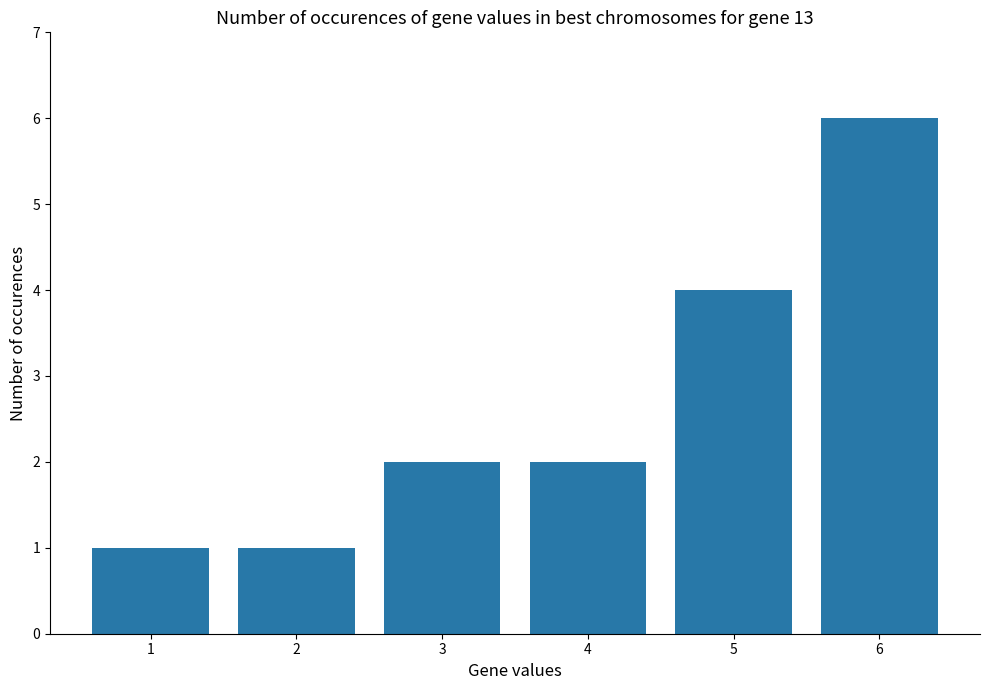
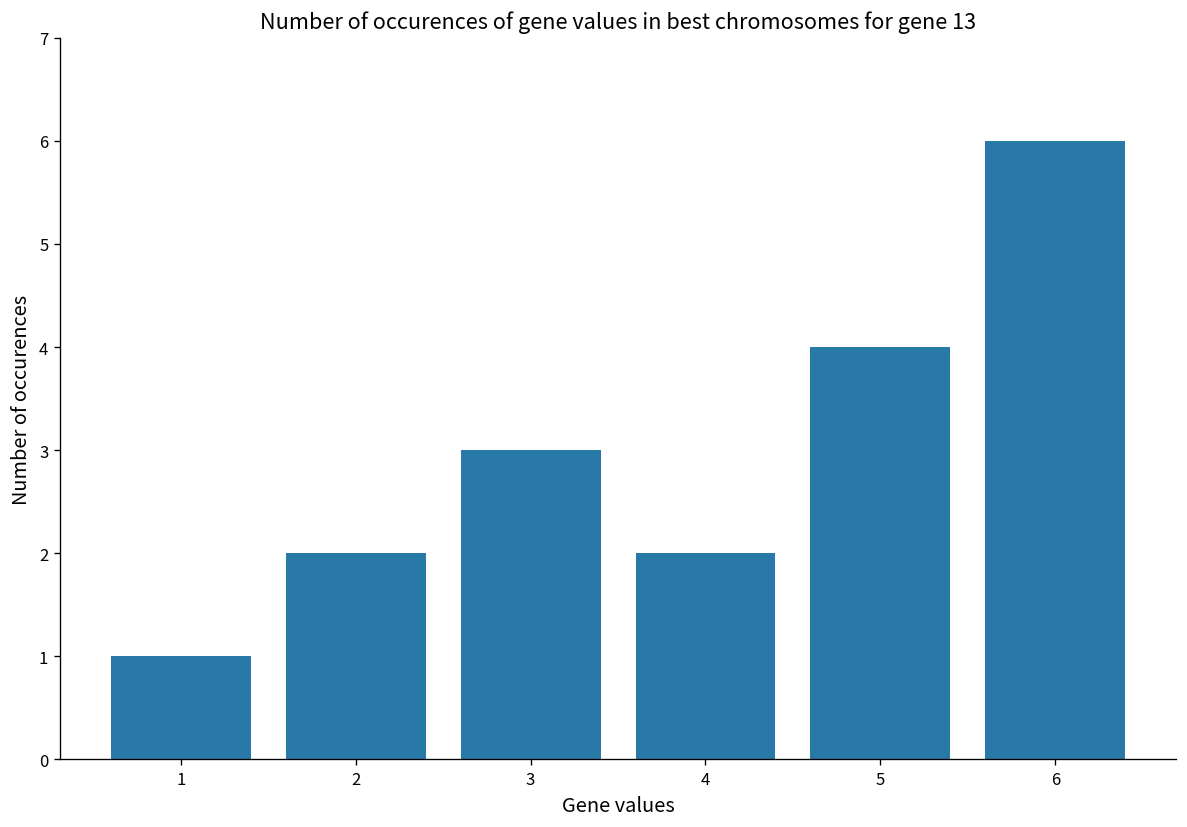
  {
    "1": 1,
-   "2": 1,
-   "3": 2,
+   "2": 2,
+   "3": 3,
    "4": 2,
    "5": 4,
    "6": 6
  }
